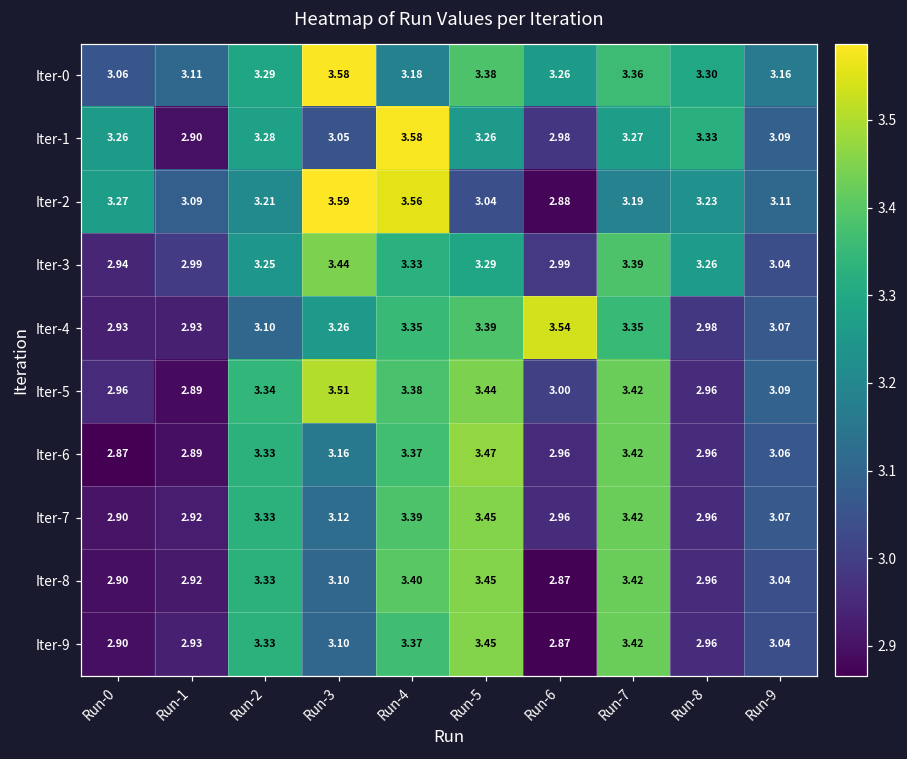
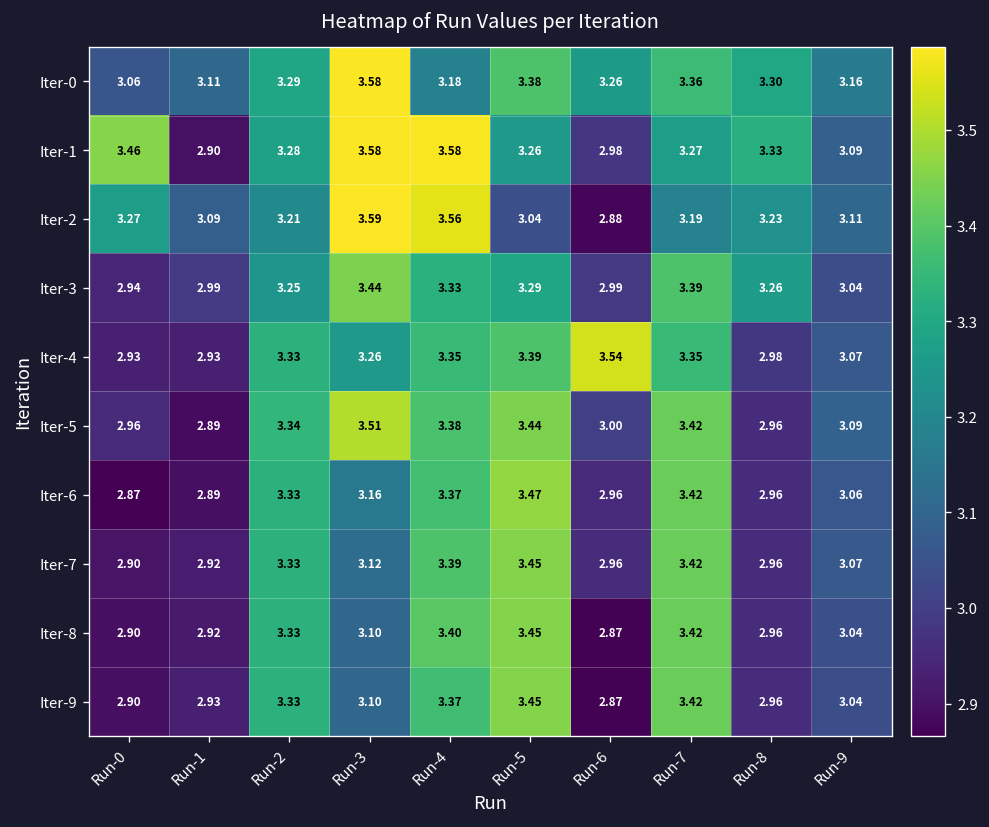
  {
    "Iter-0": {
      "Run-0": 3.06,
      "Run-1": 3.11,
      "Run-2": 3.29,
      "Run-3": 3.58,
      "Run-4": 3.18,
      "Run-5": 3.38,
      "Run-6": 3.26,
      "Run-7": 3.36,
      "Run-8": 3.30,
      "Run-9": 3.16
    },
    "Iter-1": {
-     "Run-0": 3.26,
+     "Run-0": 3.46,
      "Run-1": 2.90,
      "Run-2": 3.28,
-     "Run-3": 3.05,
+     "Run-3": 3.58,
      "Run-4": 3.58,
      "Run-5": 3.26,
      "Run-6": 2.98,
      "Run-7": 3.27,
      "Run-8": 3.33,
      "Run-9": 3.09
    },
    "Iter-2": {
      "Run-0": 3.27,
      "Run-1": 3.09,
      "Run-2": 3.21,
      "Run-3": 3.59,
      "Run-4": 3.56,
      "Run-5": 3.04,
      "Run-6": 2.88,
      "Run-7": 3.19,
      "Run-8": 3.23,
      "Run-9": 3.11
    },
    "Iter-3": {
      "Run-0": 2.94,
      "Run-1": 2.99,
      "Run-2": 3.25,
      "Run-3": 3.44,
      "Run-4": 3.33,
      "Run-5": 3.29,
      "Run-6": 2.99,
      "Run-7": 3.39,
      "Run-8": 3.26,
      "Run-9": 3.04
    },
    "Iter-4": {
      "Run-0": 2.93,
      "Run-1": 2.93,
-     "Run-2": 3.10,
+     "Run-2": 3.33,
      "Run-3": 3.26,
      "Run-4": 3.35,
      "Run-5": 3.39,
      "Run-6": 3.54,
      "Run-7": 3.35,
      "Run-8": 2.98,
      "Run-9": 3.07
    },
    "Iter-5": {
      "Run-0": 2.96,
      "Run-1": 2.89,
      "Run-2": 3.34,
      "Run-3": 3.51,
      "Run-4": 3.38,
      "Run-5": 3.44,
      "Run-6": 3.00,
      "Run-7": 3.42,
      "Run-8": 2.96,
      "Run-9": 3.09
    },
    "Iter-6": {
      "Run-0": 2.87,
      "Run-1": 2.89,
      "Run-2": 3.33,
      "Run-3": 3.16,
      "Run-4": 3.37,
      "Run-5": 3.47,
      "Run-6": 2.96,
      "Run-7": 3.42,
      "Run-8": 2.96,
      "Run-9": 3.06
    },
    "Iter-7": {
      "Run-0": 2.90,
      "Run-1": 2.92,
      "Run-2": 3.33,
      "Run-3": 3.12,
      "Run-4": 3.39,
      "Run-5": 3.45,
      "Run-6": 2.96,
      "Run-7": 3.42,
      "Run-8": 2.96,
      "Run-9": 3.07
    },
    "Iter-8": {
      "Run-0": 2.90,
      "Run-1": 2.92,
      "Run-2": 3.33,
      "Run-3": 3.10,
      "Run-4": 3.40,
      "Run-5": 3.45,
      "Run-6": 2.87,
      "Run-7": 3.42,
      "Run-8": 2.96,
      "Run-9": 3.04
    },
    "Iter-9": {
      "Run-0": 2.90,
      "Run-1": 2.93,
      "Run-2": 3.33,
      "Run-3": 3.10,
      "Run-4": 3.37,
      "Run-5": 3.45,
      "Run-6": 2.87,
      "Run-7": 3.42,
      "Run-8": 2.96,
      "Run-9": 3.04
    }
  }
